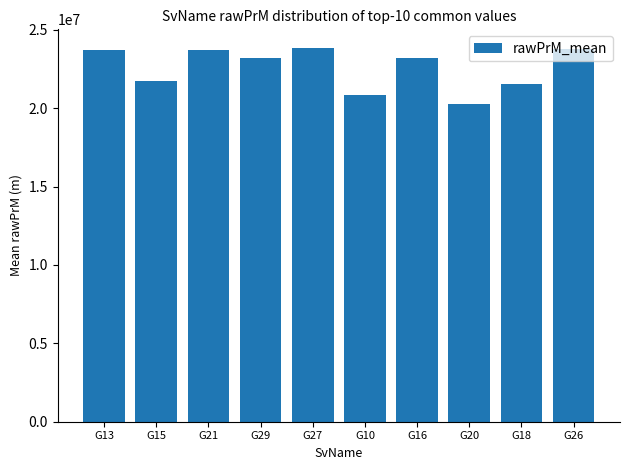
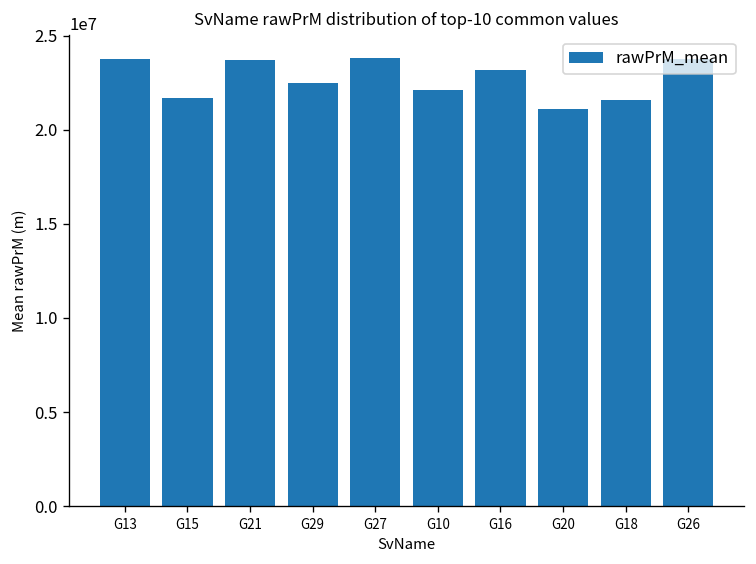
  {
    "G13": 23700000,
    "G15": 21700000,
    "G21": 23700000,
-   "G29": 23200000,
+   "G29": 22500000,
    "G27": 23800000,
-   "G10": 20800000,
+   "G10": 22100000,
    "G16": 23200000,
-   "G20": 20200000,
+   "G20": 21100000,
    "G18": 21600000
  }
